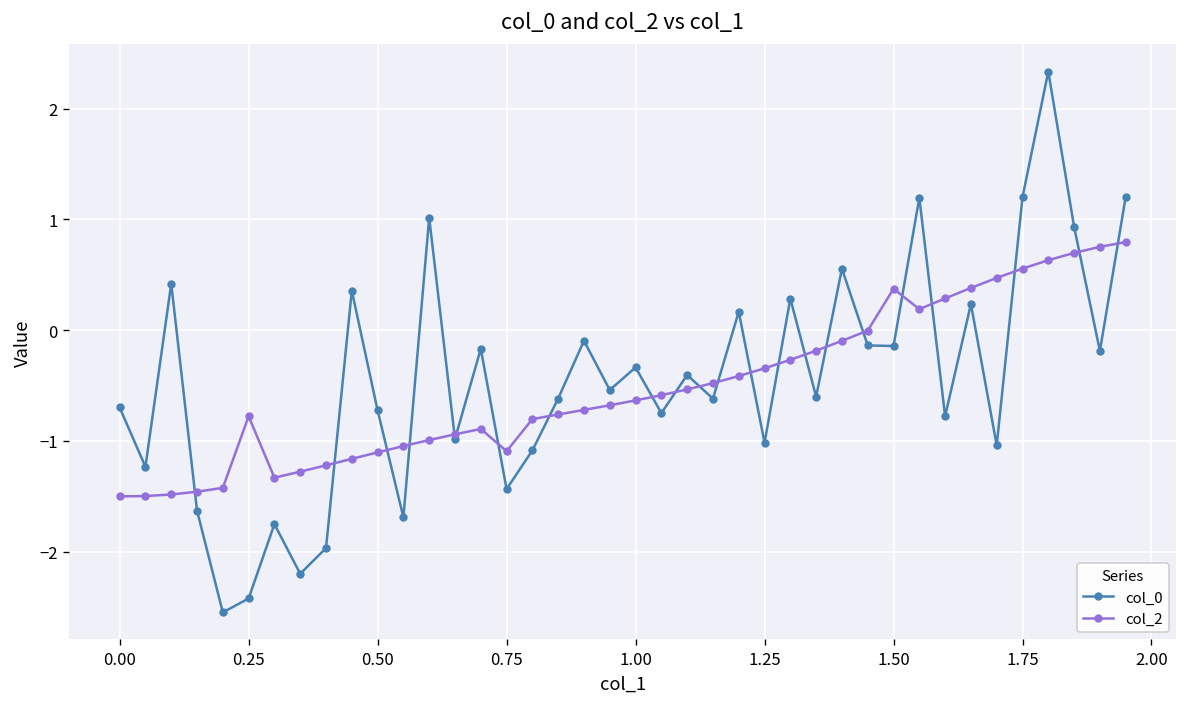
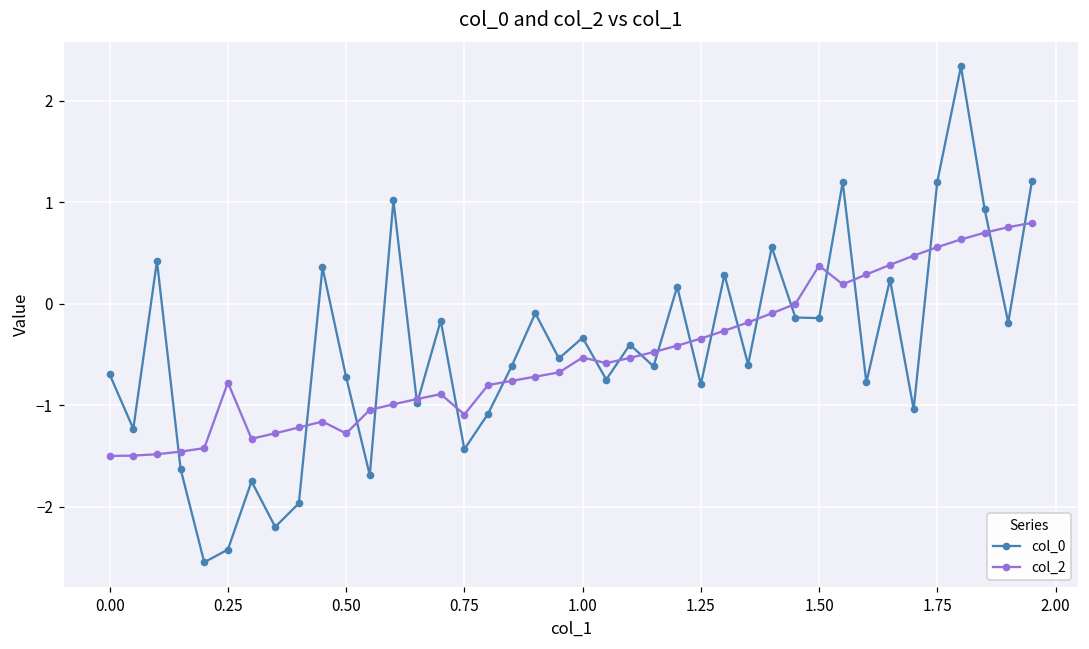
  {
    "col_0": {
      "0.00": -0.7,
      "0.25": -2.4,
      "0.50": -0.7,
      "0.75": -1.4,
      "1.00": -0.3,
-     "1.25": -1.0,
+     "1.25": -0.8,
      "1.50": -0.1,
      "1.75": 1.2
    },
    "col_2": {
      "0.00": -1.5,
      "0.25": -0.8,
-     "0.50": -1.1,
+     "0.50": -1.3,
      "0.75": -1.1,
-     "1.00": -0.6,
+     "1.00": -0.5,
      "1.25": -0.3,
      "1.50": 0.4,
      "1.75": 0.6
    }
  }
